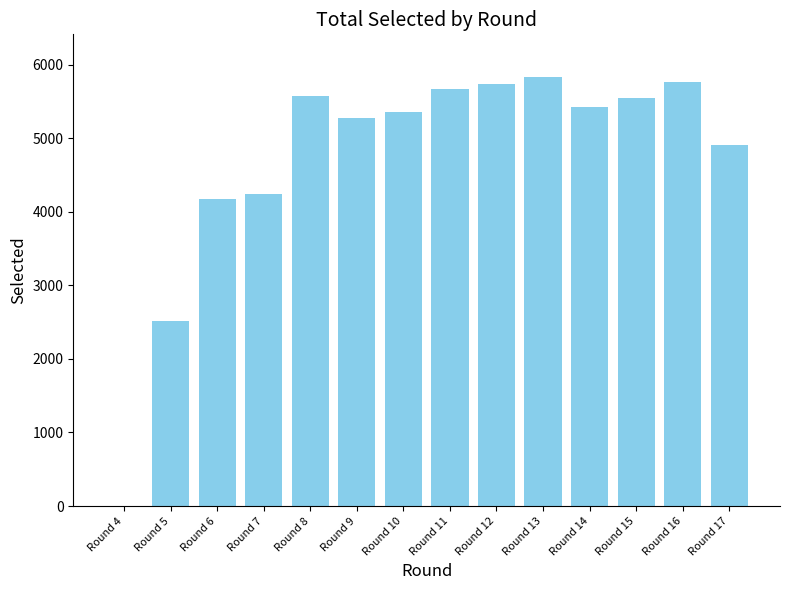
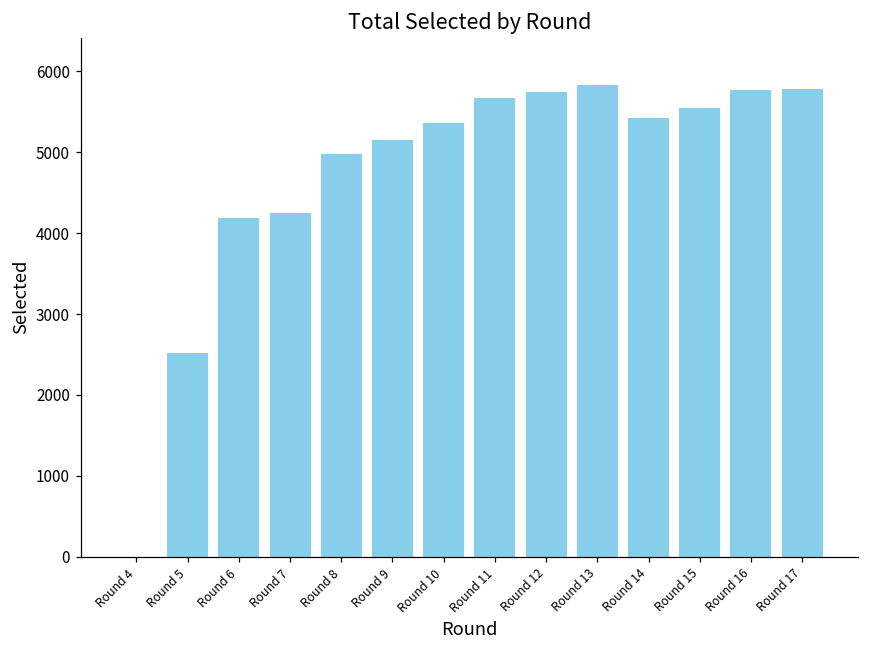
  {
    "Round 4": 0,
    "Round 5": 2500,
    "Round 6": 4200,
    "Round 7": 4300,
-   "Round 8": 5600,
-   "Round 9": 5300,
+   "Round 8": 5000,
+   "Round 9": 5200,
    "Round 10": 5400,
    "Round 11": 5700,
    "Round 12": 5700,
    "Round 13": 5800,
    "Round 14": 5400,
    "Round 15": 5500,
    "Round 16": 5800,
-   "Round 17": 4900
+   "Round 17": 5800
  }
